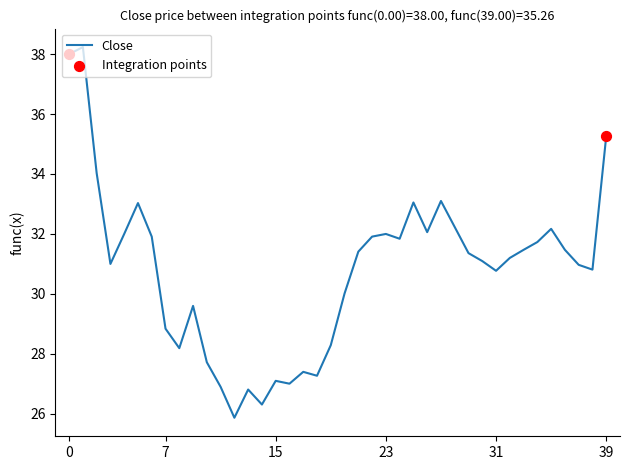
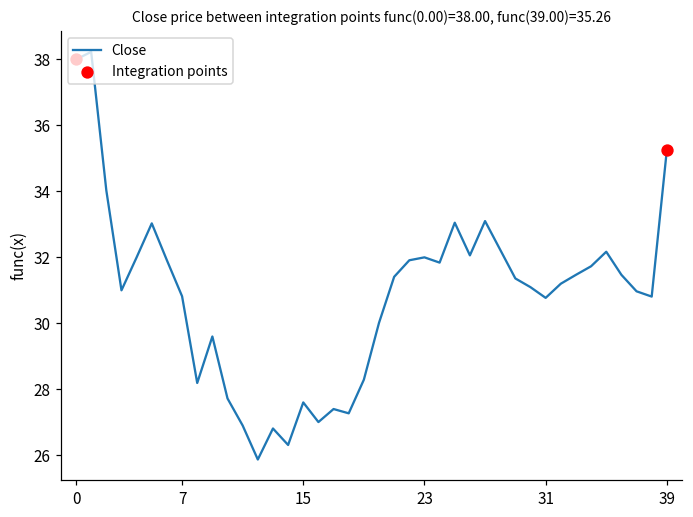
  {
    "Close": {
-     "7": 28.8,
-     "15": 27.1,
+     "7": 30.8,
+     "15": 27.6,
      "23": 32.0,
      "31": 30.8
    }
  }
